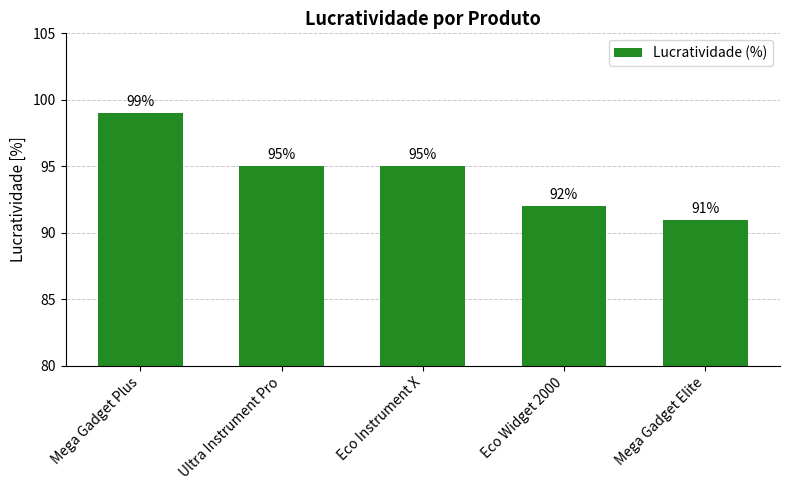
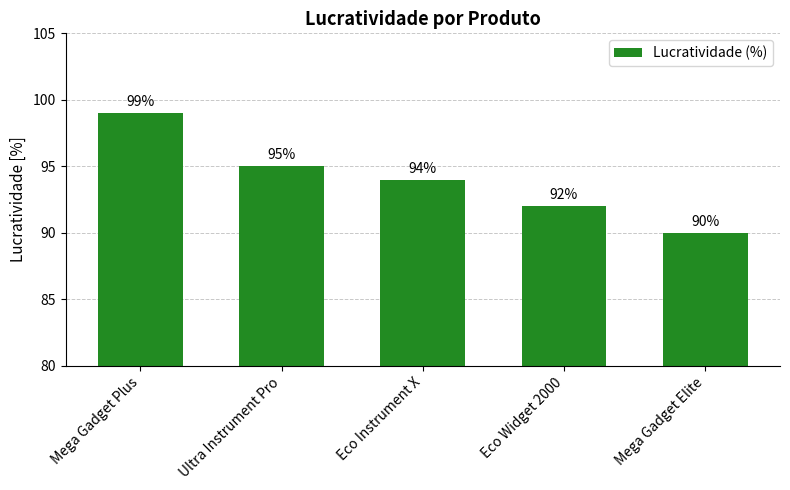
  {
    "Mega Gadget Plus": "99%",
    "Ultra Instrument Pro": "95%",
-   "Eco Instrument X": "95%",
+   "Eco Instrument X": "94%",
    "Eco Widget 2000": "92%",
-   "Mega Gadget Elite": "91%"
+   "Mega Gadget Elite": "90%"
  }
